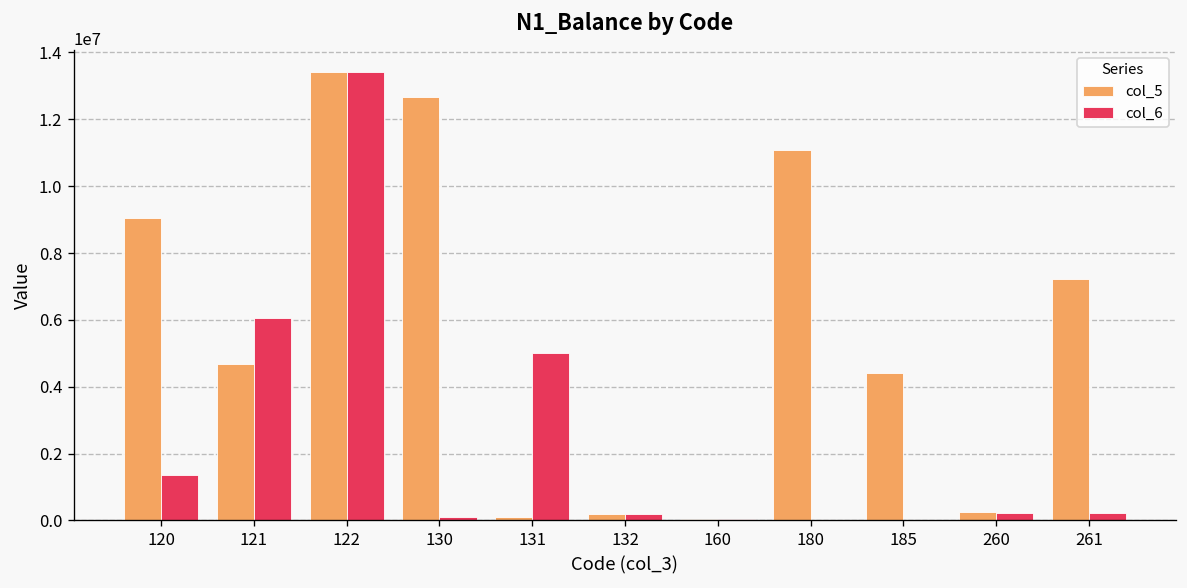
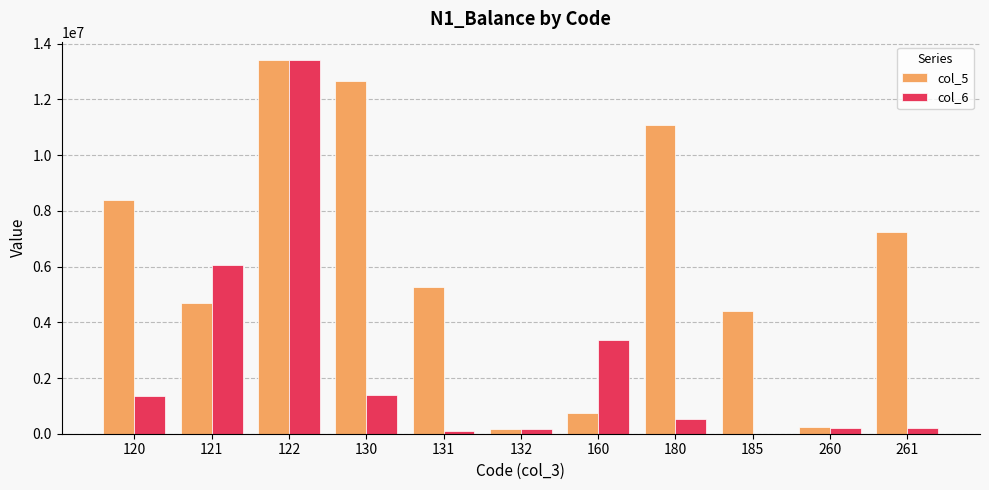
  {
    "col_5": {
-     "120": 9000000,
+     "120": 8400000,
      "121": 4700000,
      "122": 13400000,
      "130": 12700000,
-     "131": 100000,
+     "131": 5300000,
      "132": 200000,
-     "160": 0,
+     "160": 800000,
      "180": 11100000,
      "185": 4400000,
      "260": 300000,
      "261": 7200000
    },
    "col_6": {
      "120": 1400000,
      "121": 6000000,
      "122": 13400000,
-     "130": 100000,
-     "131": 5000000,
+     "130": 1400000,
+     "131": 100000,
      "132": 200000,
-     "160": 0,
-     "180": 0,
+     "160": 3400000,
+     "180": 500000,
      "260": 200000,
      "261": 200000
    }
  }
